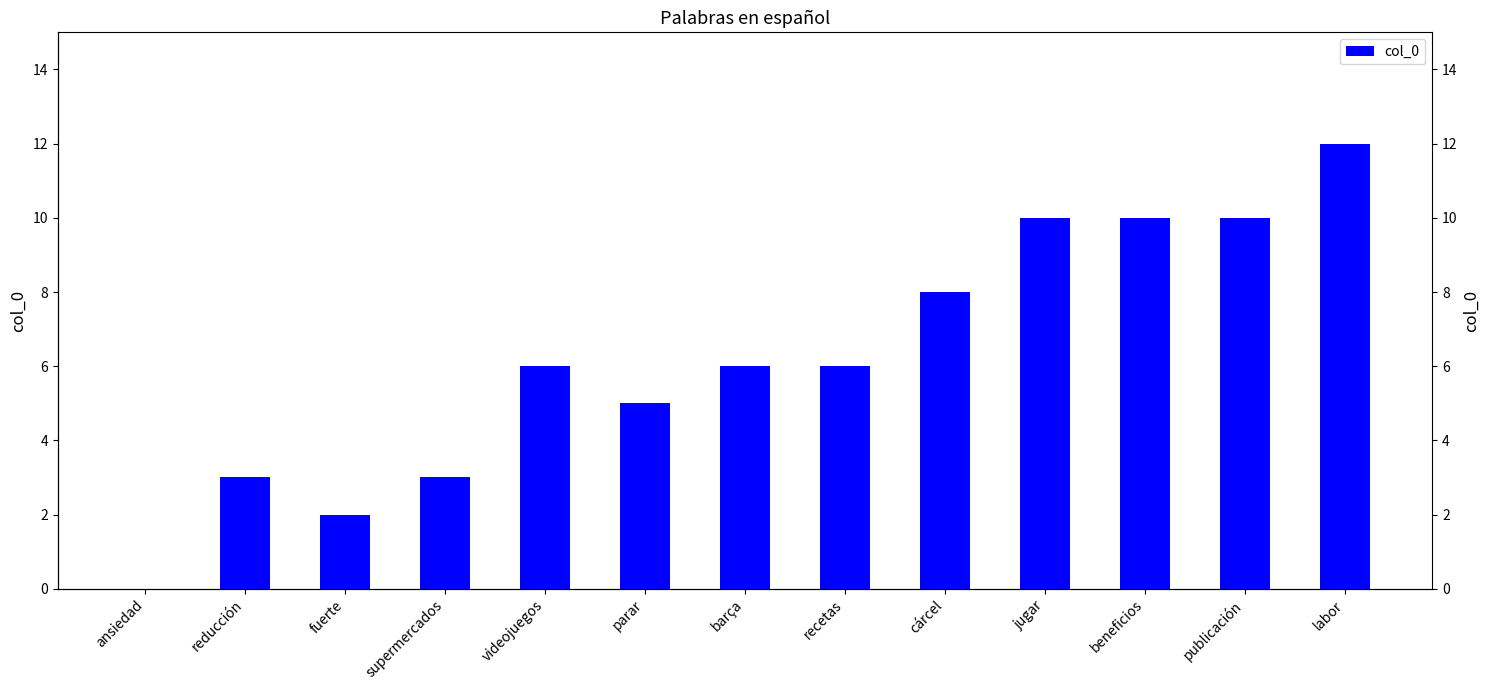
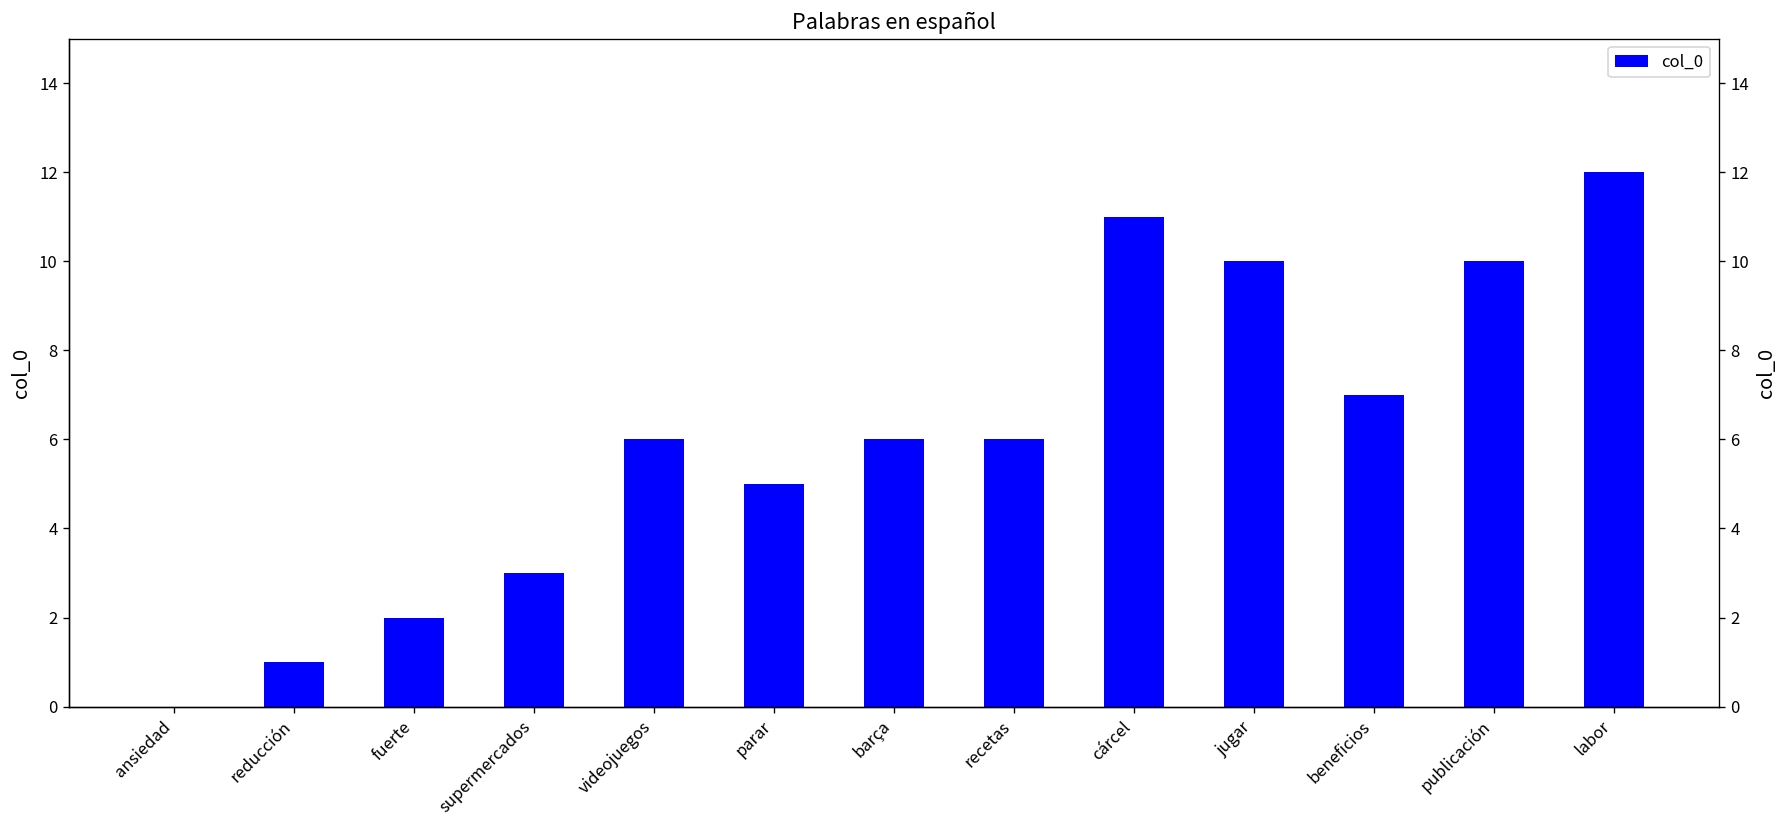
  {
    "ansiedad": 0,
-   "reducción": 3,
+   "reducción": 1,
    "fuerte": 2,
    "supermercados": 3,
    "videojuegos": 6,
    "parar": 5,
    "barça": 6,
    "recetas": 6,
-   "cárcel": 8,
+   "cárcel": 11,
    "jugar": 10,
-   "beneficios": 10,
+   "beneficios": 7,
    "publicación": 10,
    "labor": 12
  }
